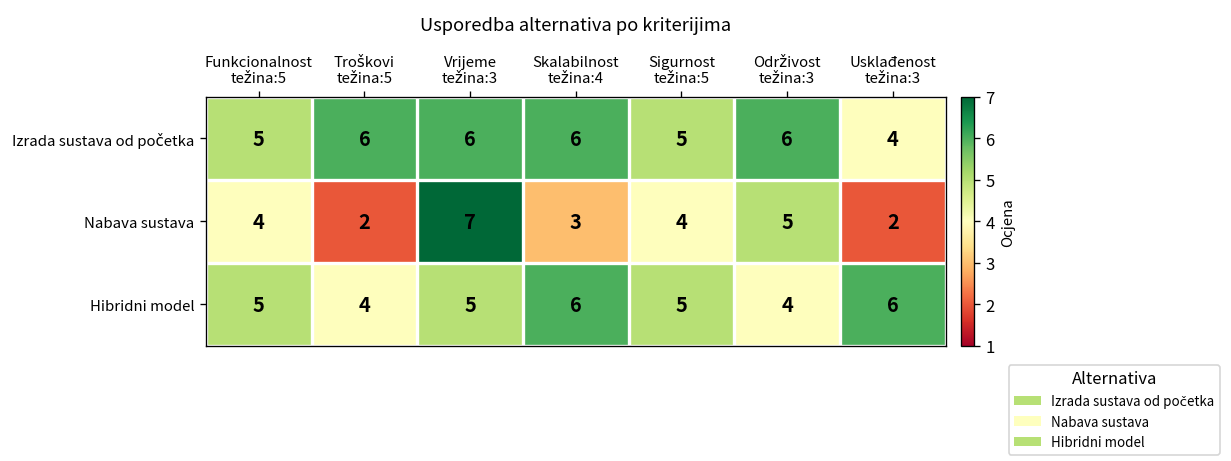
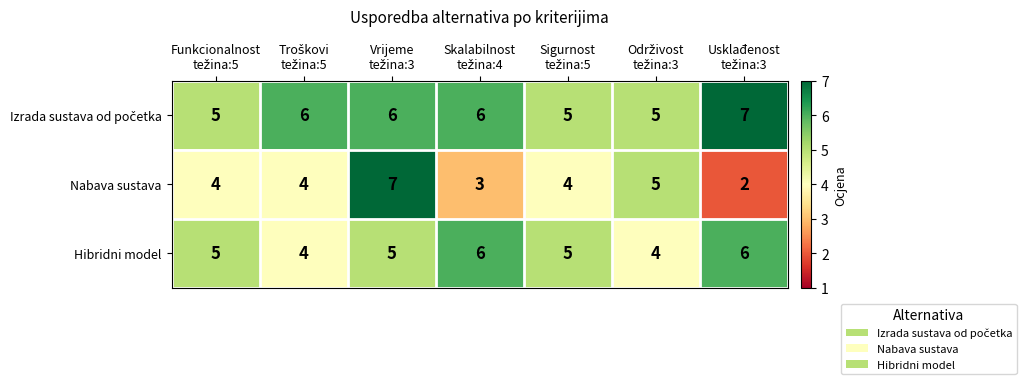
  {
    "Izrada sustava od početka": {
      "Funkcionalnost težina:5": 5,
      "Troškovi težina:5": 6,
      "Vrijeme težina:3": 6,
      "Skalabilnost težina:4": 6,
      "Sigurnost težina:5": 5,
-     "Održivost težina:3": 6,
-     "Usklađenost težina:3": 4
+     "Održivost težina:3": 5,
+     "Usklađenost težina:3": 7
    },
    "Nabava sustava": {
      "Funkcionalnost težina:5": 4,
-     "Troškovi težina:5": 2,
+     "Troškovi težina:5": 4,
      "Vrijeme težina:3": 7,
      "Skalabilnost težina:4": 3,
      "Sigurnost težina:5": 4,
      "Održivost težina:3": 5,
      "Usklađenost težina:3": 2
    },
    "Hibridni model": {
      "Funkcionalnost težina:5": 5,
      "Troškovi težina:5": 4,
      "Vrijeme težina:3": 5,
      "Skalabilnost težina:4": 6,
      "Sigurnost težina:5": 5,
      "Održivost težina:3": 4,
      "Usklađenost težina:3": 6
    }
  }
